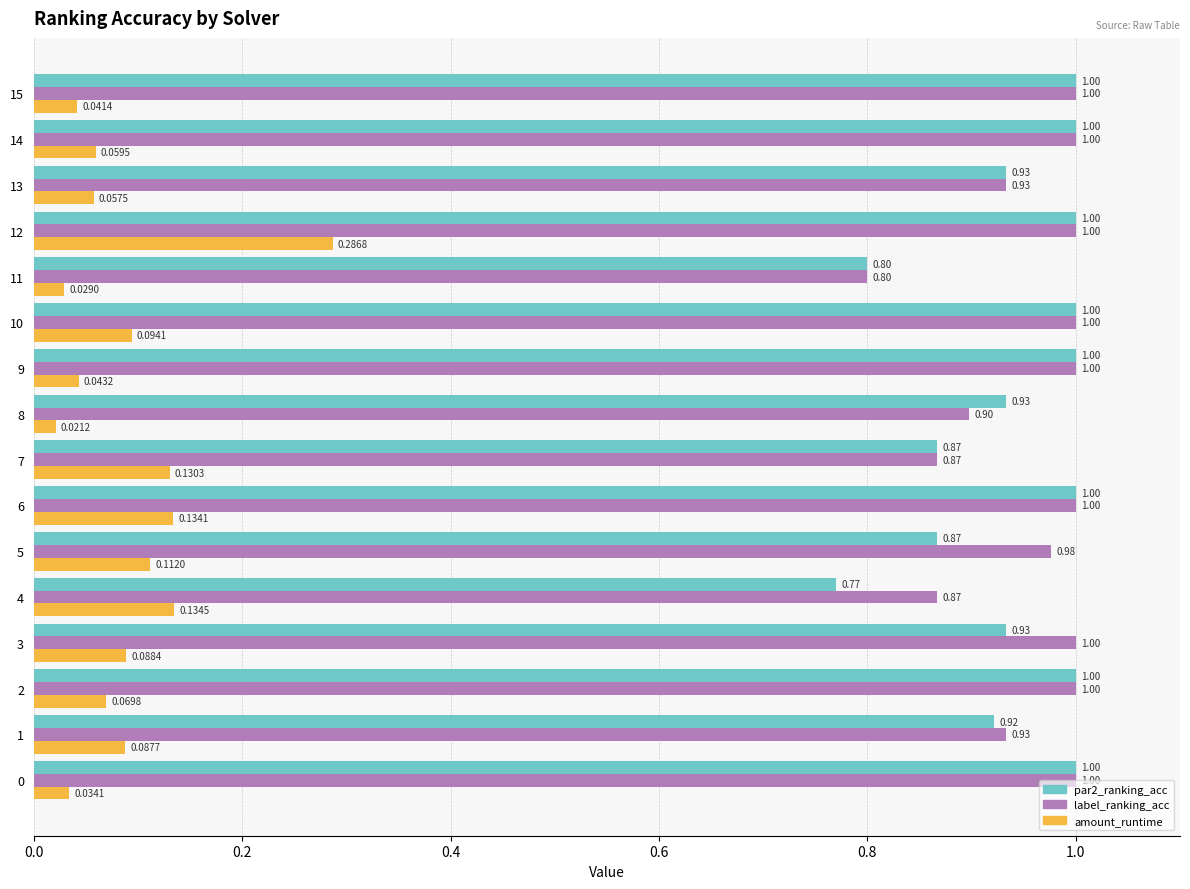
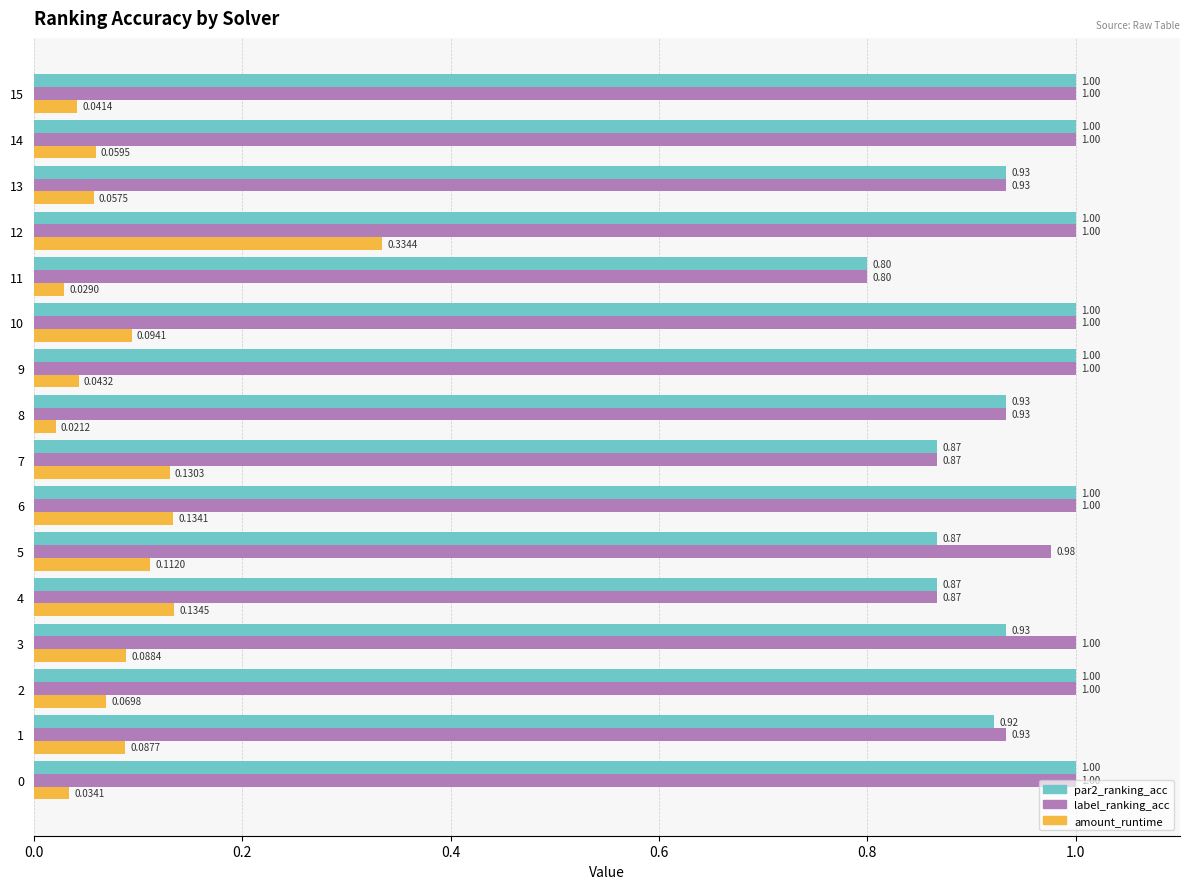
  {
    "par2_ranking_acc": {
      "15": 1.00,
      "14": 1.00,
      "13": 0.93,
      "12": 1.00,
      "11": 0.80,
      "10": 1.00,
      "9": 1.00,
      "8": 0.93,
      "7": 0.87,
      "6": 1.00,
      "5": 0.87,
-     "4": 0.77,
+     "4": 0.87,
      "3": 0.93,
      "2": 1.00,
      "1": 0.92,
      "0": 1.00
    },
    "label_ranking_acc": {
      "15": 1.00,
      "14": 1.00,
      "13": 0.93,
      "12": 1.00,
      "11": 0.80,
      "10": 1.00,
      "9": 1.00,
-     "8": 0.90,
+     "8": 0.93,
      "7": 0.87,
      "6": 1.00,
      "5": 0.98,
      "4": 0.87,
      "3": 1.00,
      "2": 1.00,
      "1": 0.93
    },
    "amount_runtime": {
      "15": 0.0414,
      "14": 0.0595,
      "13": 0.0575,
-     "12": 0.2868,
+     "12": 0.3344,
      "11": 0.0290,
      "10": 0.0941,
      "9": 0.0432,
      "8": 0.0212,
      "7": 0.1303,
      "6": 0.1341,
      "5": 0.1120,
      "4": 0.1345,
      "3": 0.0884,
      "2": 0.0698,
      "1": 0.0877,
      "0": 0.0341
    }
  }
